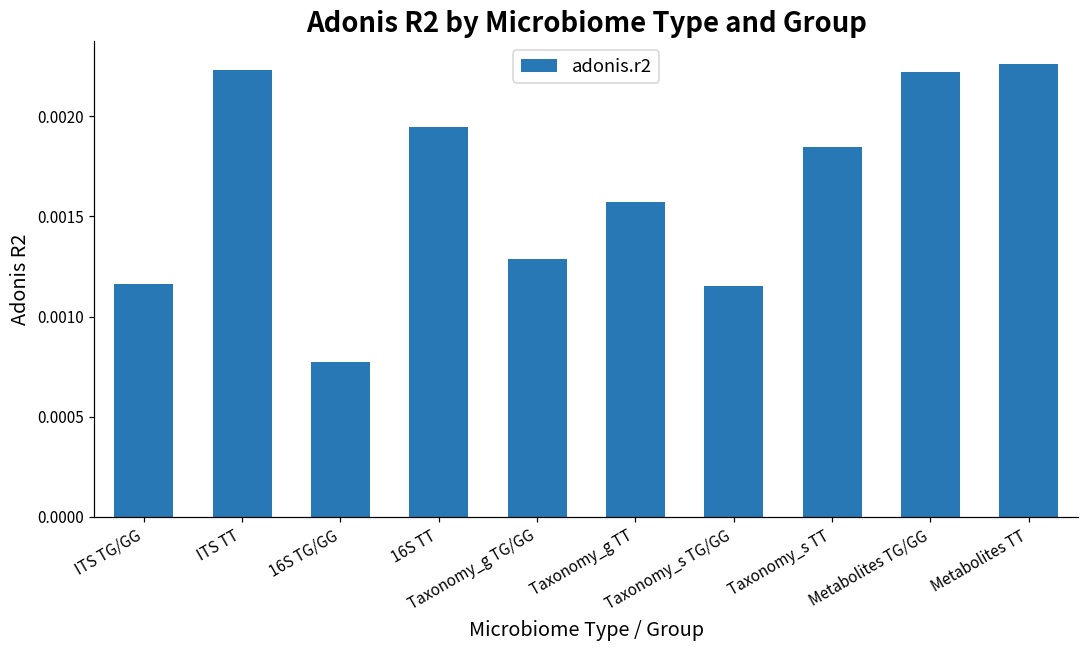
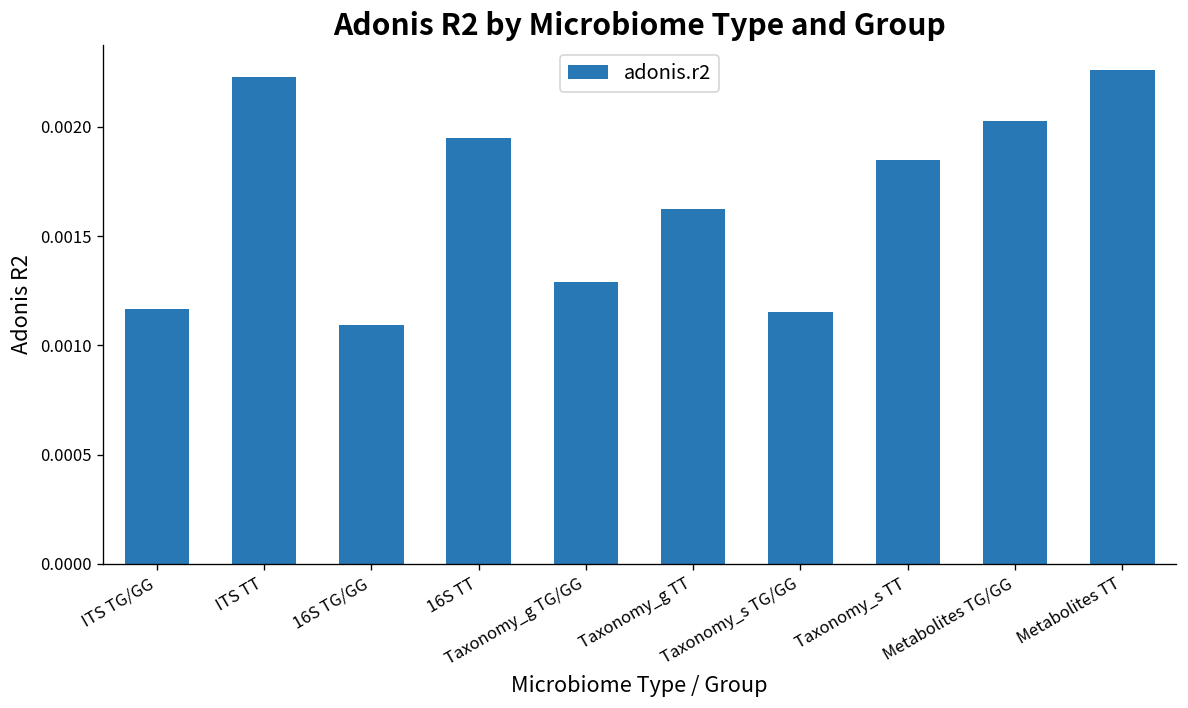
  {
    "ITS TG/GG": 0.00116,
    "ITS TT": 0.00223,
-   "16S TG/GG": 0.00077,
+   "16S TG/GG": 0.00109,
    "16S TT": 0.00195,
    "Taxonomy_g TG/GG": 0.00129,
-   "Taxonomy_g TT": 0.00157,
+   "Taxonomy_g TT": 0.00162,
    "Taxonomy_s TG/GG": 0.00115,
    "Taxonomy_s TT": 0.00185,
-   "Metabolites TG/GG": 0.00222,
+   "Metabolites TG/GG": 0.00203,
    "Metabolites TT": 0.00226
  }
